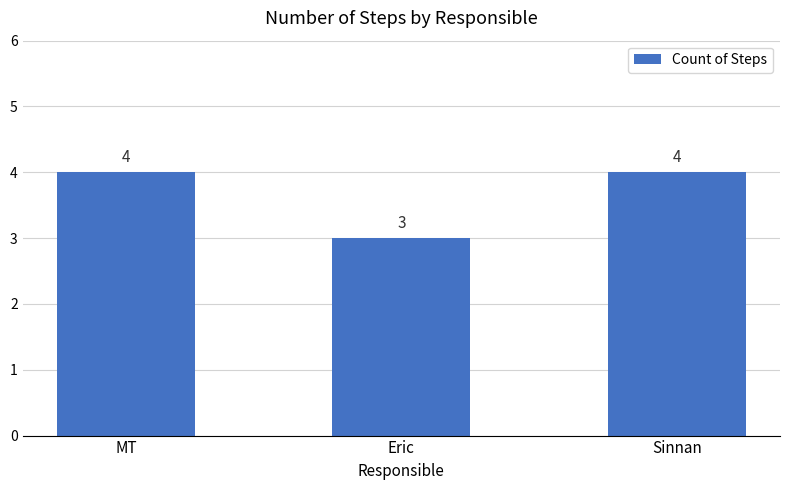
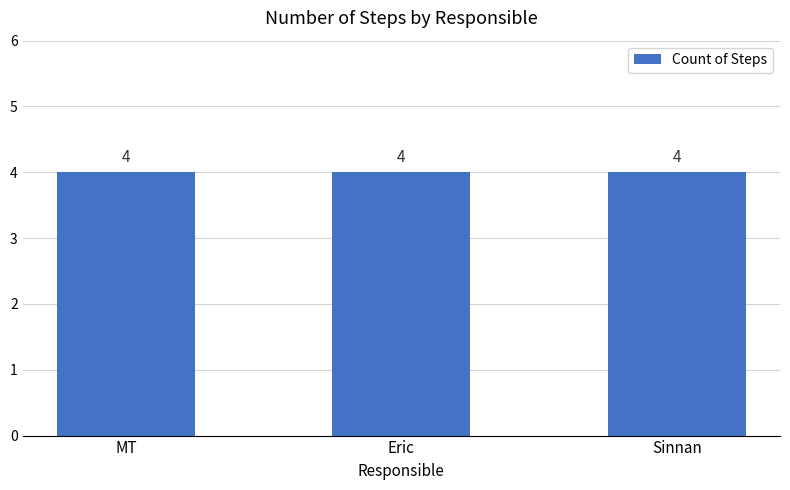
  {
    "MT": 4,
-   "Eric": 3,
+   "Eric": 4,
    "Sinnan": 4
  }
